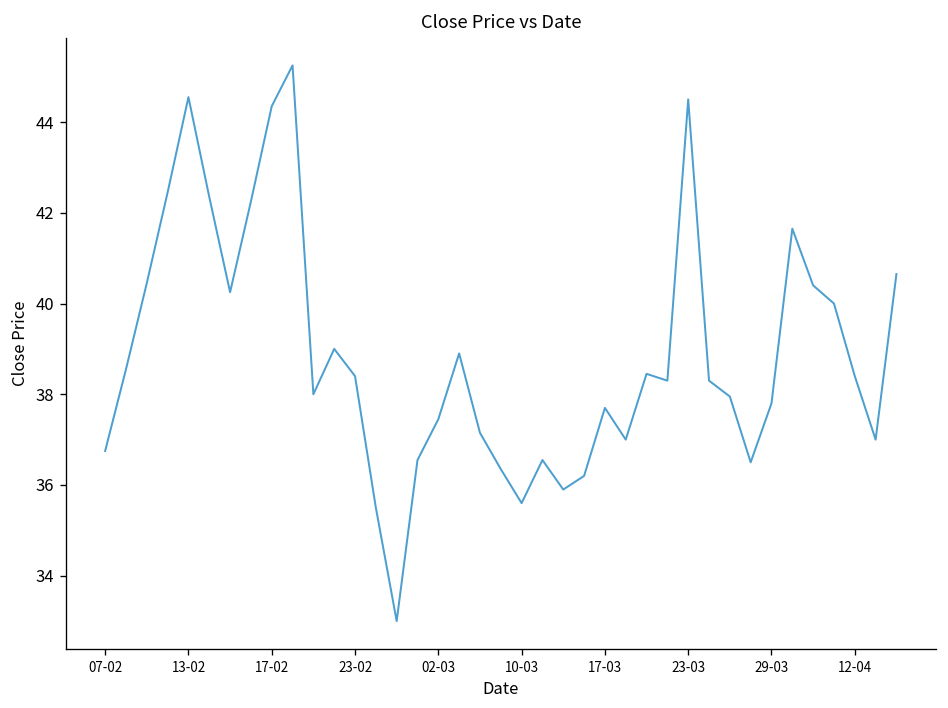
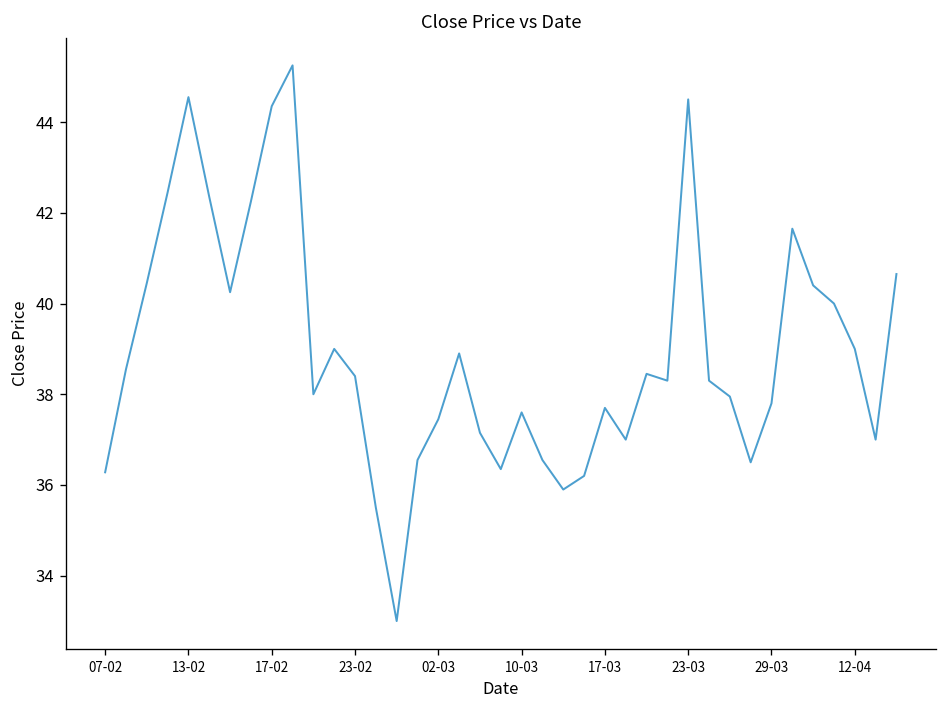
  {
-   "07-02": 36.8,
+   "07-02": 36.3,
    "13-02": 44.6,
    "17-02": 44.4,
    "23-02": 38.4,
    "02-03": 37.5,
-   "10-03": 35.6,
+   "10-03": 37.6,
    "17-03": 37.7,
    "23-03": 44.5,
    "29-03": 37.8,
-   "12-04": 38.4
+   "12-04": 39.0
  }
